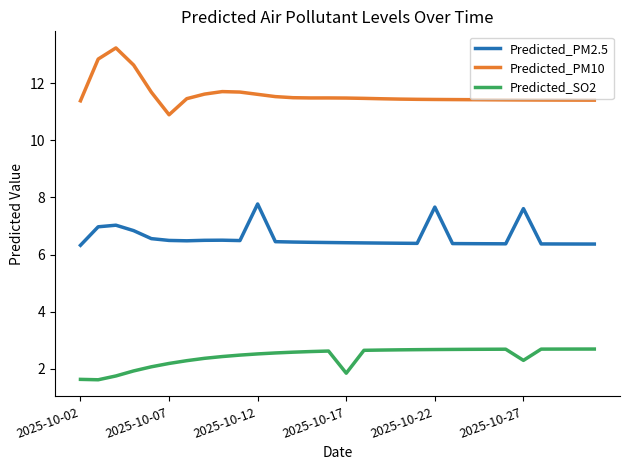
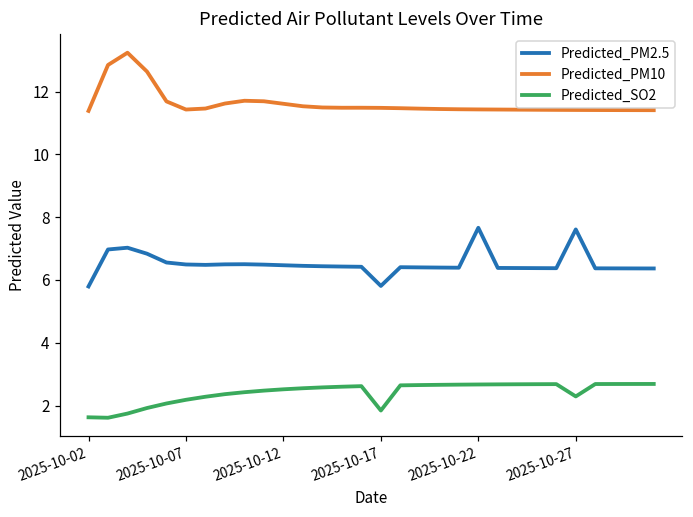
  {
    "Predicted_PM2.5": {
-     "2025-10-02": 6.3,
+     "2025-10-02": 5.8,
      "2025-10-07": 6.5,
-     "2025-10-12": 7.8,
-     "2025-10-17": 6.4,
+     "2025-10-12": 6.5,
+     "2025-10-17": 5.8,
      "2025-10-22": 7.7,
      "2025-10-27": 7.6
    },
    "Predicted_PM10": {
      "2025-10-02": 11.4,
-     "2025-10-07": 10.9,
+     "2025-10-07": 11.4,
      "2025-10-12": 11.6,
      "2025-10-17": 11.5,
      "2025-10-22": 11.4,
      "2025-10-27": 11.4
    },
    "Predicted_SO2": {
      "2025-10-02": 1.6,
      "2025-10-07": 2.2,
      "2025-10-12": 2.5,
      "2025-10-17": 1.8,
      "2025-10-22": 2.7,
      "2025-10-27": 2.3
    }
  }
